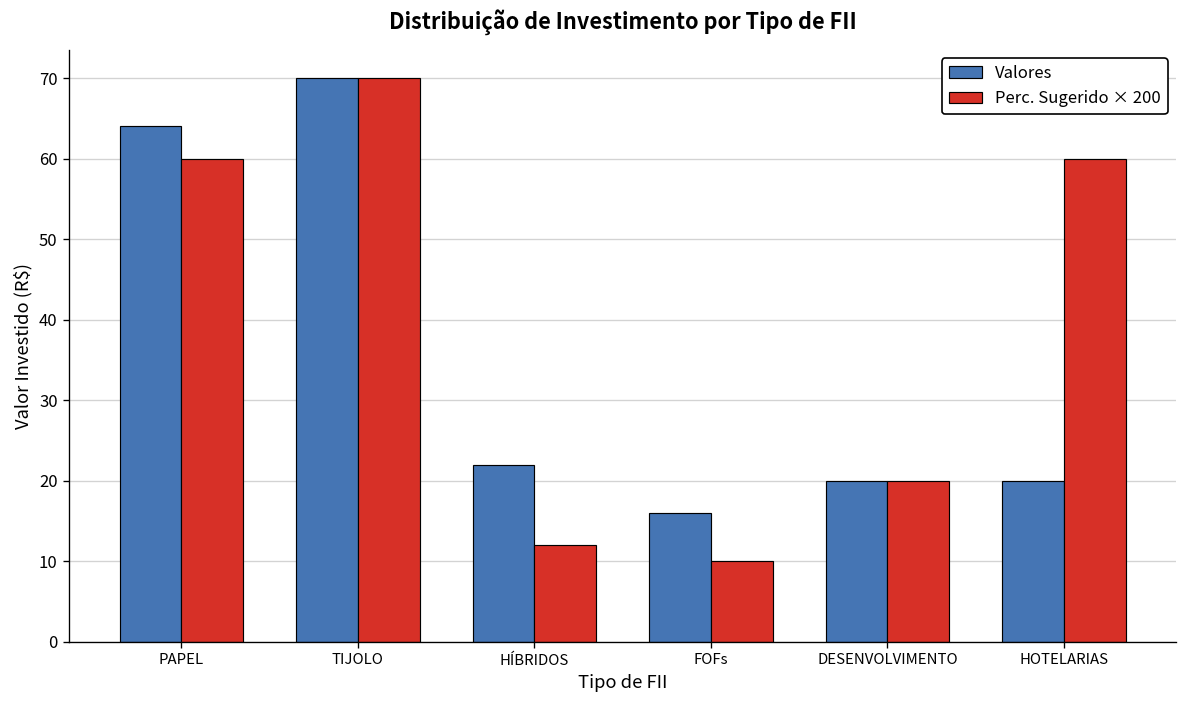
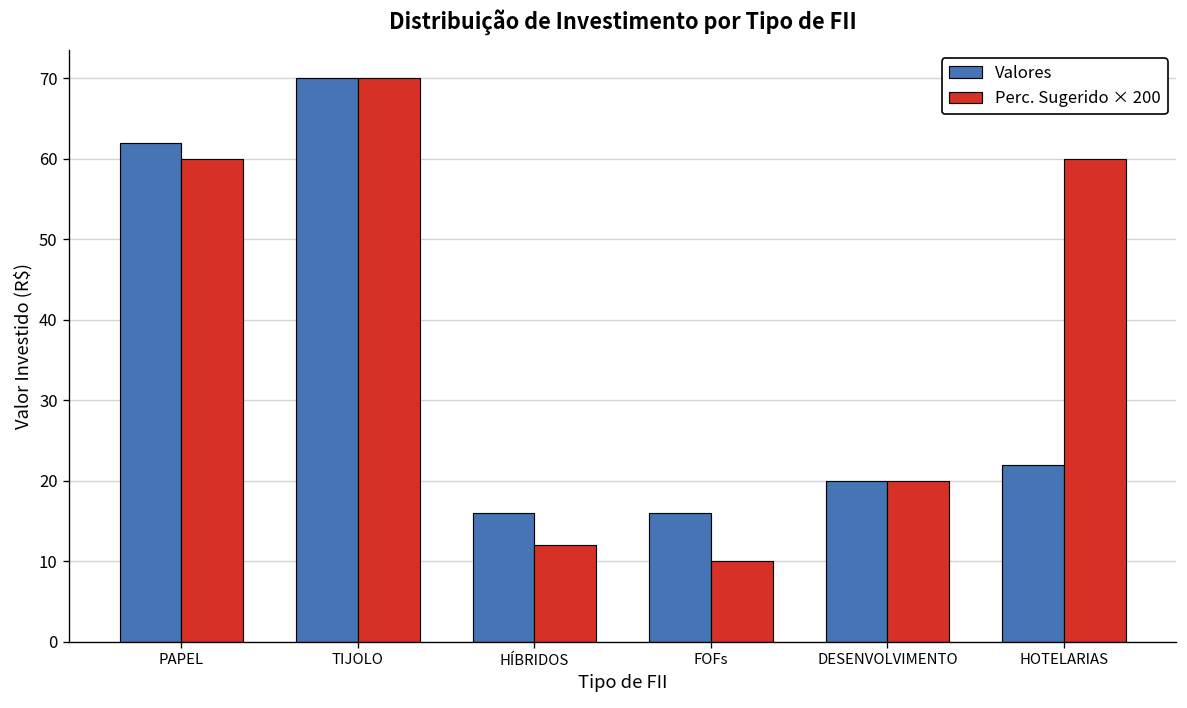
  {
    "Valores": {
-     "PAPEL": 64,
+     "PAPEL": 62,
      "TIJOLO": 70,
-     "HÍBRIDOS": 22,
+     "HÍBRIDOS": 16,
      "FOFs": 16,
      "DESENVOLVIMENTO": 20,
-     "HOTELARIAS": 20
+     "HOTELARIAS": 22
    },
    "Perc. Sugerido × 200": {
      "PAPEL": 60,
      "TIJOLO": 70,
      "HÍBRIDOS": 12,
      "FOFs": 10,
      "DESENVOLVIMENTO": 20,
      "HOTELARIAS": 60
    }
  }
